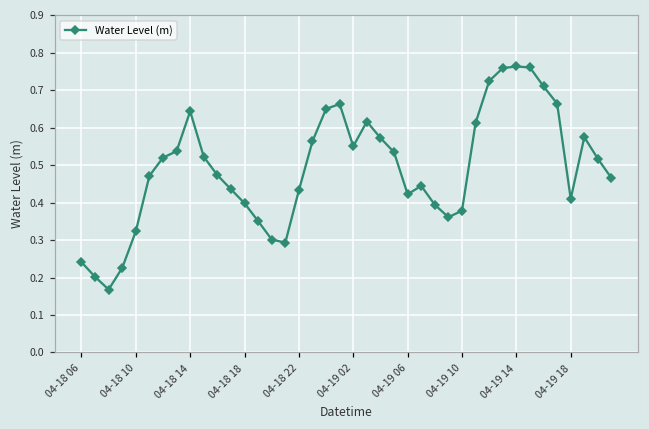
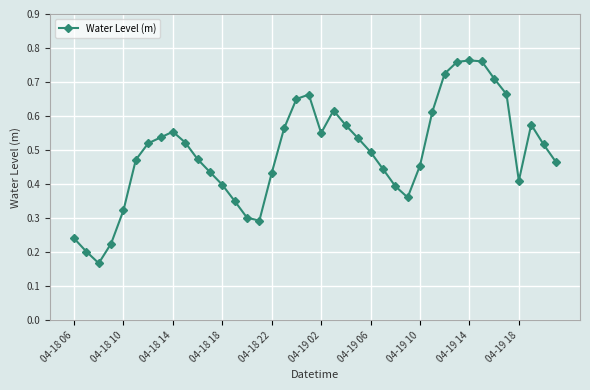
  {
    "04-18 06": 0.24,
    "04-18 10": 0.32,
-   "04-18 14": 0.64,
+   "04-18 14": 0.55,
    "04-18 18": 0.40,
    "04-18 22": 0.43,
    "04-19 02": 0.55,
-   "04-19 06": 0.42,
-   "04-19 10": 0.38,
+   "04-19 06": 0.49,
+   "04-19 10": 0.45,
    "04-19 14": 0.76,
    "04-19 18": 0.41
  }
